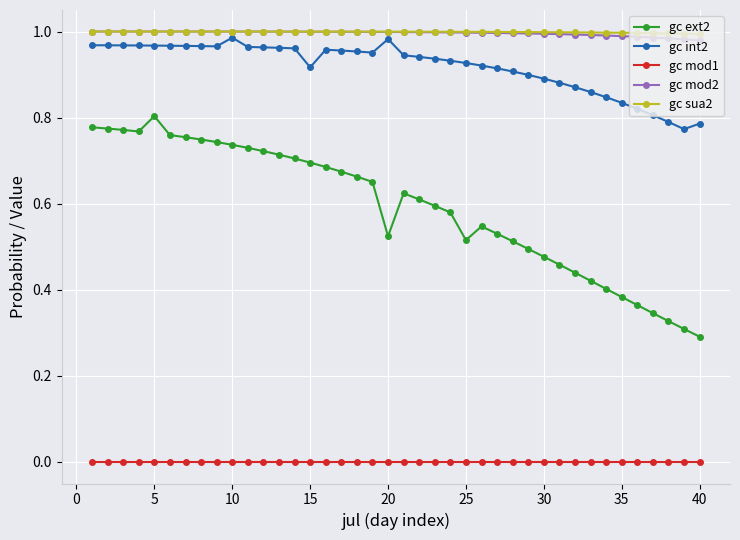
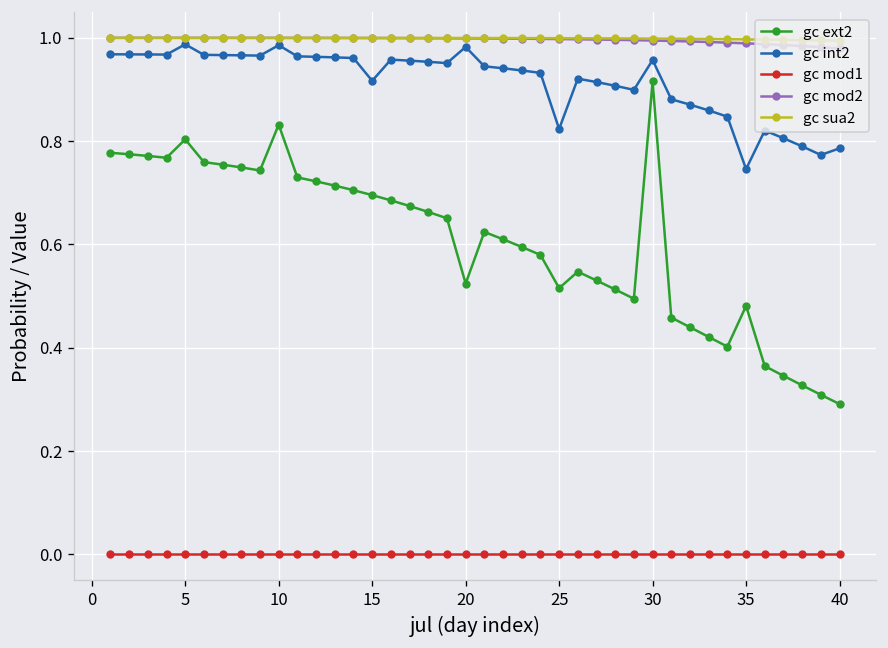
  {
    "gc ext2": {
      "5": 0.80,
-     "10": 0.74,
+     "10": 0.83,
      "15": 0.70,
      "20": 0.52,
      "25": 0.52,
-     "30": 0.48,
-     "35": 0.38,
+     "30": 0.92,
+     "35": 0.48,
      "40": 0.29
    },
    "gc int2": {
-     "5": 0.97,
+     "5": 0.99,
      "10": 0.99,
      "15": 0.92,
      "20": 0.98,
-     "25": 0.93,
-     "30": 0.89,
-     "35": 0.83,
+     "25": 0.82,
+     "30": 0.96,
+     "35": 0.75,
      "40": 0.79
    },
    "gc mod1": {
      "5": 0.00,
      "10": 0.00,
      "15": 0.00,
      "20": 0.00,
      "25": 0.00,
      "30": 0.00,
      "35": 0.00,
      "40": 0.00
    },
    "gc mod2": {
      "35": 0.99
    },
    "gc sua2": {
      "35": 1.00
    }
  }
